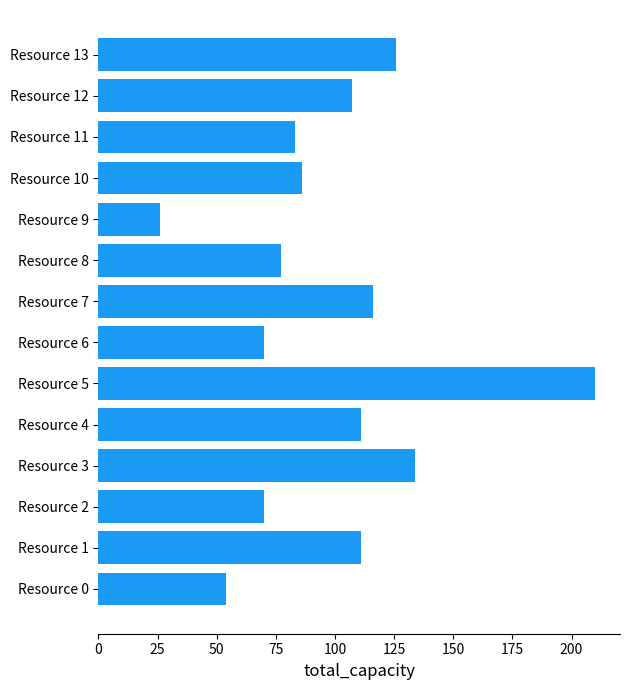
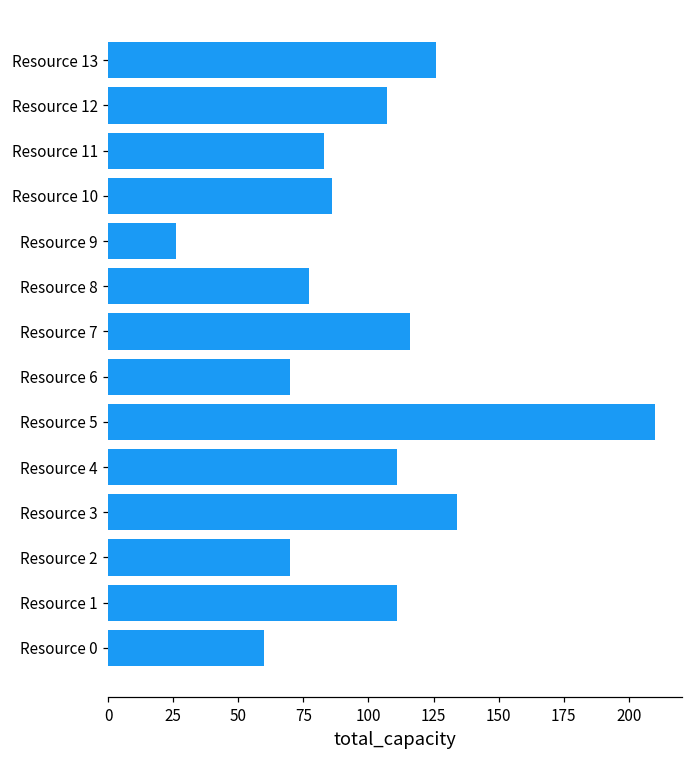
  {
    "Resource 13": 126,
    "Resource 12": 107,
    "Resource 11": 83,
    "Resource 10": 86,
    "Resource 9": 26,
    "Resource 8": 77,
    "Resource 7": 116,
    "Resource 6": 70,
    "Resource 5": 210,
    "Resource 4": 111,
    "Resource 3": 134,
    "Resource 2": 70,
    "Resource 1": 111,
-   "Resource 0": 54
+   "Resource 0": 60
  }
